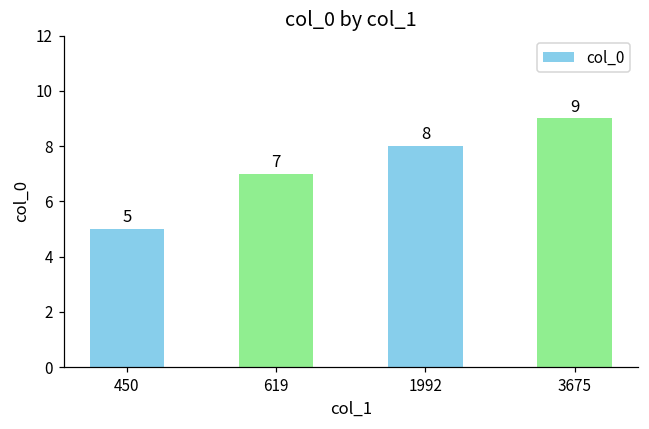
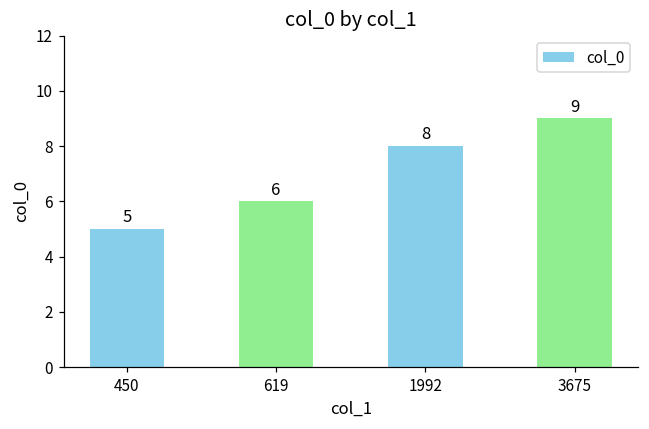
  {
    "450": 5,
-   "619": 7,
+   "619": 6,
    "1992": 8,
    "3675": 9
  }
